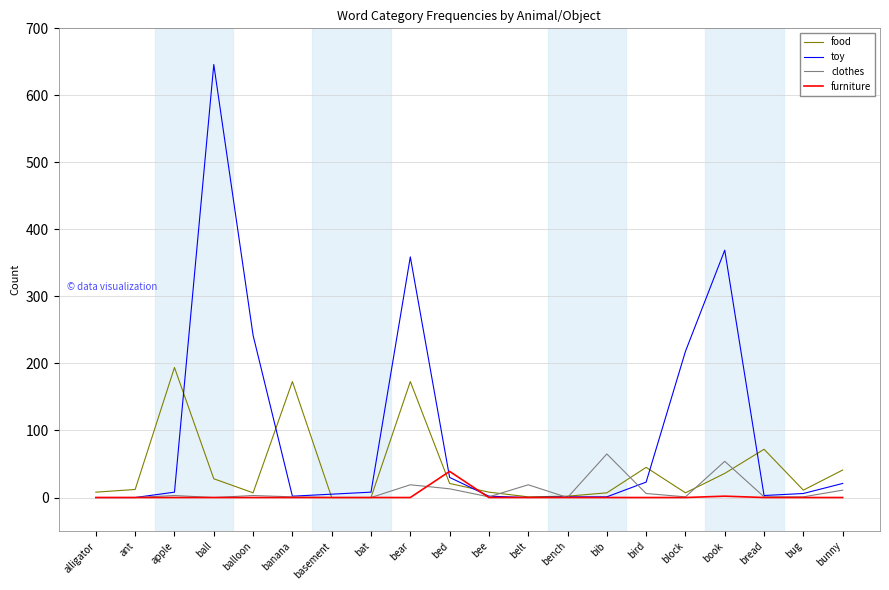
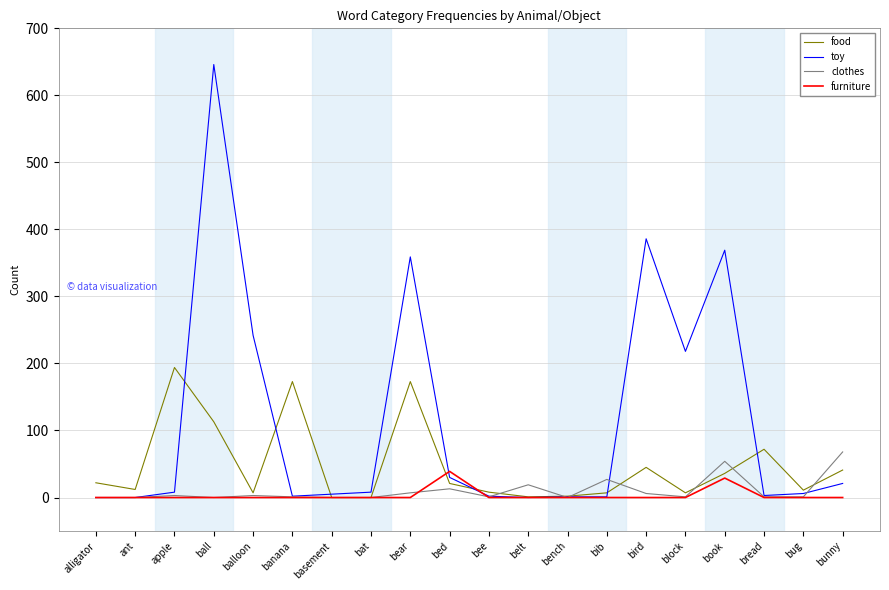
  {
    "food": {
-     "alligator": 10,
+     "alligator": 20,
      "ant": 10,
      "apple": 190,
-     "ball": 30,
+     "ball": 110,
      "balloon": 10,
      "banana": 170,
      "bear": 170,
      "bed": 20,
      "bee": 10,
      "bib": 10,
      "bird": 50,
      "block": 10,
      "book": 40,
      "bread": 70,
      "bug": 10,
      "bunny": 40
    },
    "toy": {
      "apple": 10,
      "ball": 650,
      "balloon": 240,
      "basement": 10,
      "bat": 10,
      "bear": 360,
      "bed": 30,
-     "bird": 20,
+     "bird": 390,
      "block": 220,
      "book": 370,
      "bug": 10,
      "bunny": 20
    },
    "clothes": {
-     "bear": 20,
+     "bear": 10,
      "bed": 10,
      "belt": 20,
-     "bib": 70,
+     "bib": 30,
      "bird": 10,
      "book": 50,
-     "bunny": 10
+     "bunny": 70
    },
    "furniture": {
      "bear": 0,
      "bed": 40,
      "bird": 0,
-     "book": 0,
+     "book": 30,
      "bunny": 0
    }
  }
